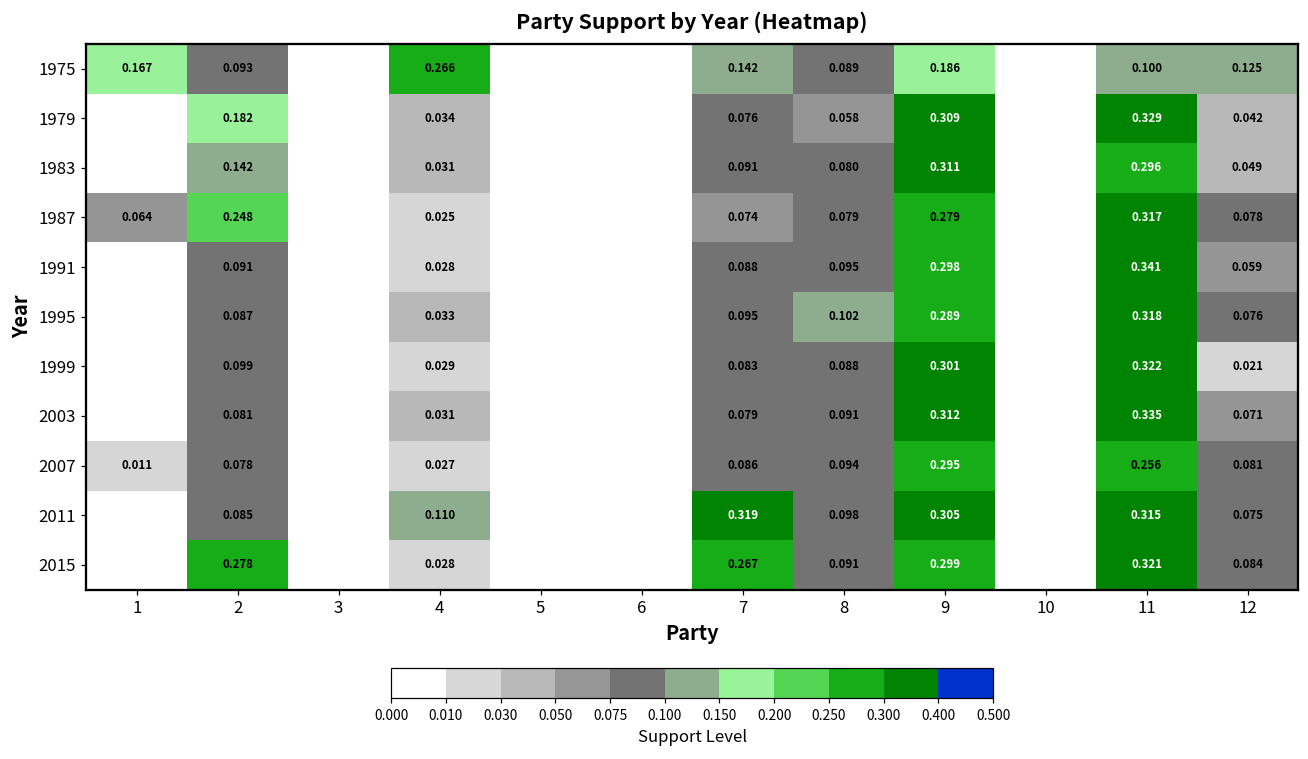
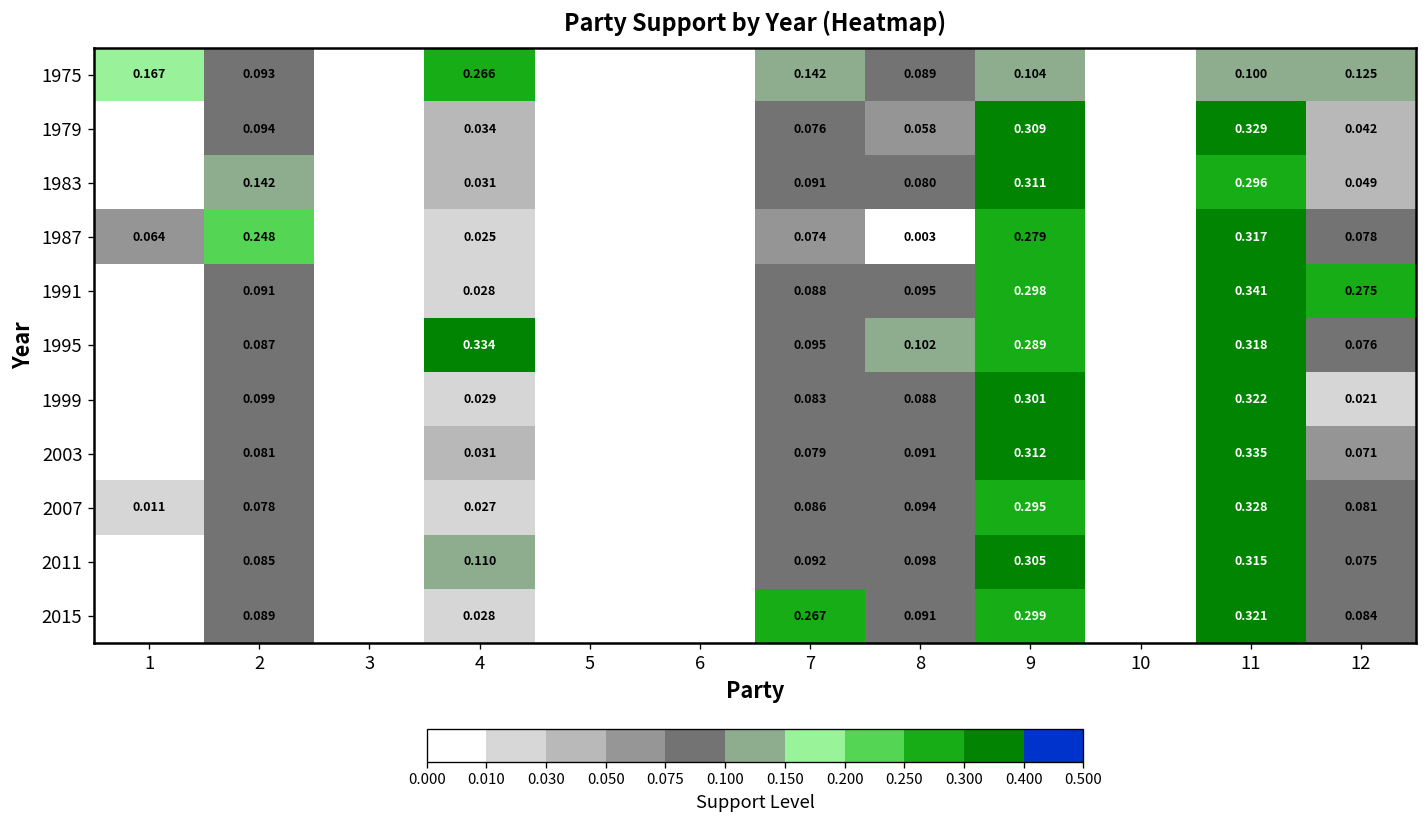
  {
    "1975": {
      "1": 0.167,
      "2": 0.093,
      "4": 0.266,
      "7": 0.142,
      "8": 0.089,
-     "9": 0.186,
+     "9": 0.104,
      "11": 0.100,
      "12": 0.125
    },
    "1979": {
-     "2": 0.182,
+     "2": 0.094,
      "4": 0.034,
      "7": 0.076,
      "8": 0.058,
      "9": 0.309,
      "11": 0.329,
      "12": 0.042
    },
    "1983": {
      "2": 0.142,
      "4": 0.031,
      "7": 0.091,
      "8": 0.080,
      "9": 0.311,
      "11": 0.296,
      "12": 0.049
    },
    "1987": {
      "1": 0.064,
      "2": 0.248,
      "4": 0.025,
      "7": 0.074,
-     "8": 0.079,
+     "8": 0.003,
      "9": 0.279,
      "11": 0.317,
      "12": 0.078
    },
    "1991": {
      "2": 0.091,
      "4": 0.028,
      "7": 0.088,
      "8": 0.095,
      "9": 0.298,
      "11": 0.341,
-     "12": 0.059
+     "12": 0.275
    },
    "1995": {
      "2": 0.087,
-     "4": 0.033,
+     "4": 0.334,
      "7": 0.095,
      "8": 0.102,
      "9": 0.289,
      "11": 0.318,
      "12": 0.076
    },
    "1999": {
      "2": 0.099,
      "4": 0.029,
      "7": 0.083,
      "8": 0.088,
      "9": 0.301,
      "11": 0.322,
      "12": 0.021
    },
    "2003": {
      "2": 0.081,
      "4": 0.031,
      "7": 0.079,
      "8": 0.091,
      "9": 0.312,
      "11": 0.335,
      "12": 0.071
    },
    "2007": {
      "1": 0.011,
      "2": 0.078,
      "4": 0.027,
      "7": 0.086,
      "8": 0.094,
      "9": 0.295,
-     "11": 0.256,
+     "11": 0.328,
      "12": 0.081
    },
    "2011": {
      "2": 0.085,
      "4": 0.110,
-     "7": 0.319,
+     "7": 0.092,
      "8": 0.098,
      "9": 0.305,
      "11": 0.315,
      "12": 0.075
    },
    "2015": {
-     "2": 0.278,
+     "2": 0.089,
      "4": 0.028,
      "7": 0.267,
      "8": 0.091,
      "9": 0.299,
      "11": 0.321,
      "12": 0.084
    }
  }
